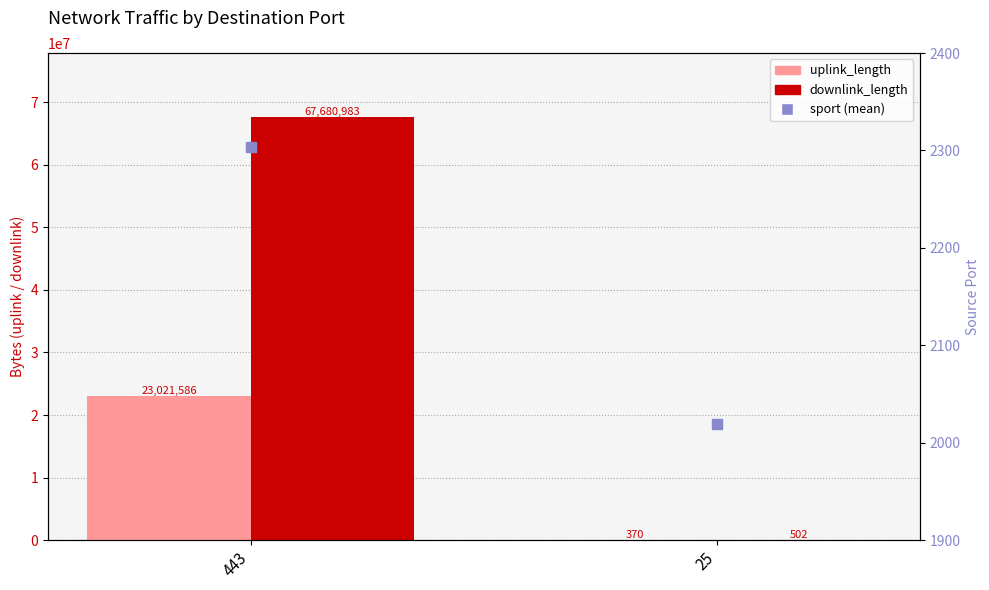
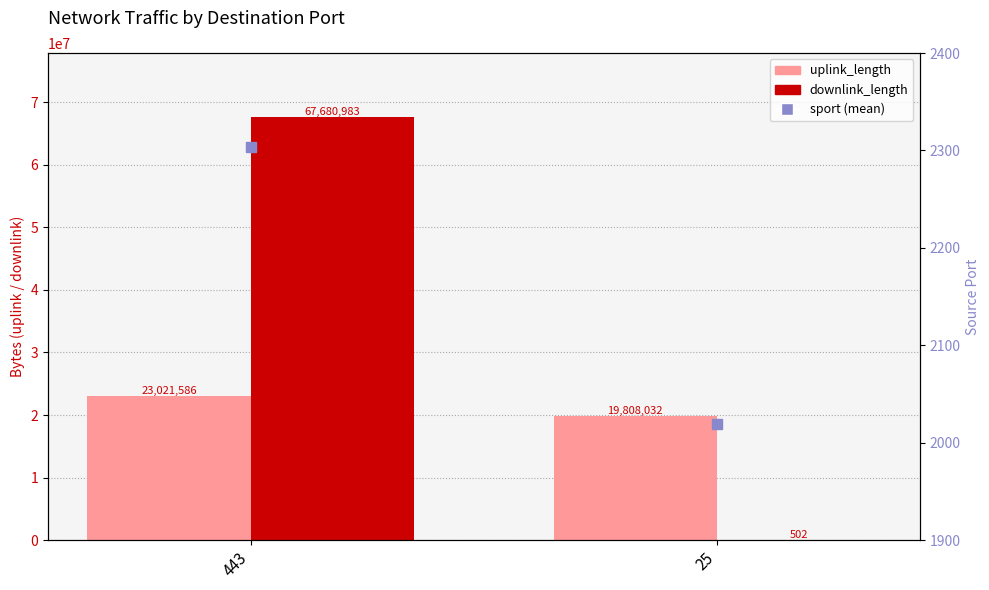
  {
    "uplink_length": {
      "443": "23,021,586",
-     "25": "370"
+     "25": "19,808,032"
    },
    "downlink_length": {
      "443": "67,680,983",
      "25": "502"
    }
  }
